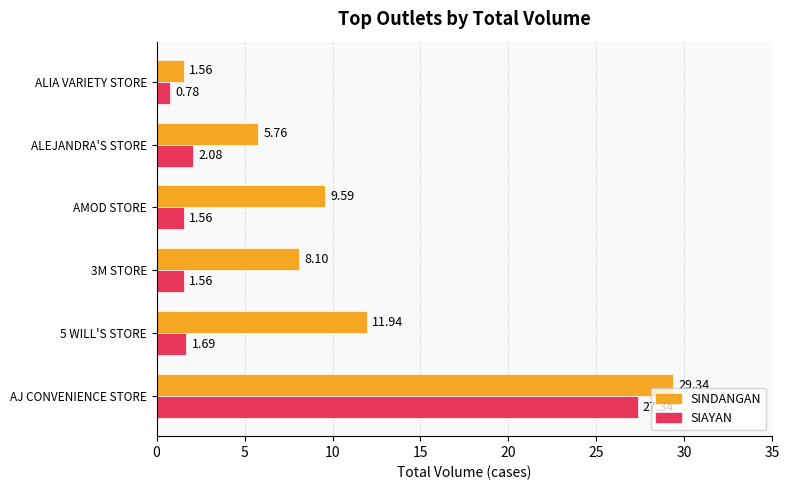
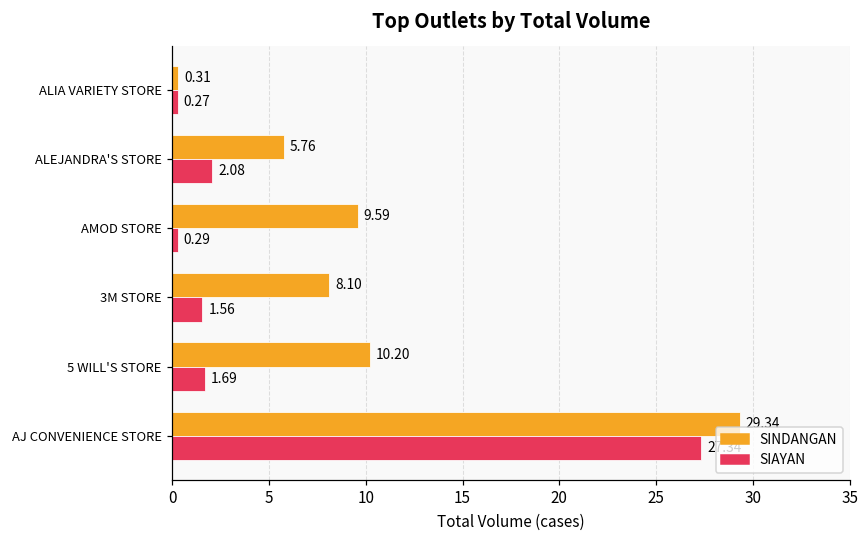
  {
    "SINDANGAN": {
-     "ALIA VARIETY STORE": 1.56,
+     "ALIA VARIETY STORE": 0.31,
      "ALEJANDRA'S STORE": 5.76,
      "AMOD STORE": 9.59,
      "3M STORE": 8.10,
-     "5 WILL'S STORE": 11.94
+     "5 WILL'S STORE": 10.20
    },
    "SIAYAN": {
-     "ALIA VARIETY STORE": 0.78,
+     "ALIA VARIETY STORE": 0.27,
      "ALEJANDRA'S STORE": 2.08,
-     "AMOD STORE": 1.56,
+     "AMOD STORE": 0.29,
      "3M STORE": 1.56,
      "5 WILL'S STORE": 1.69
    }
  }
